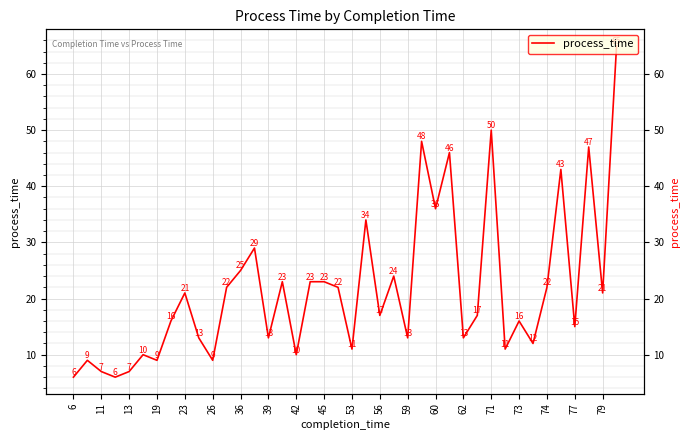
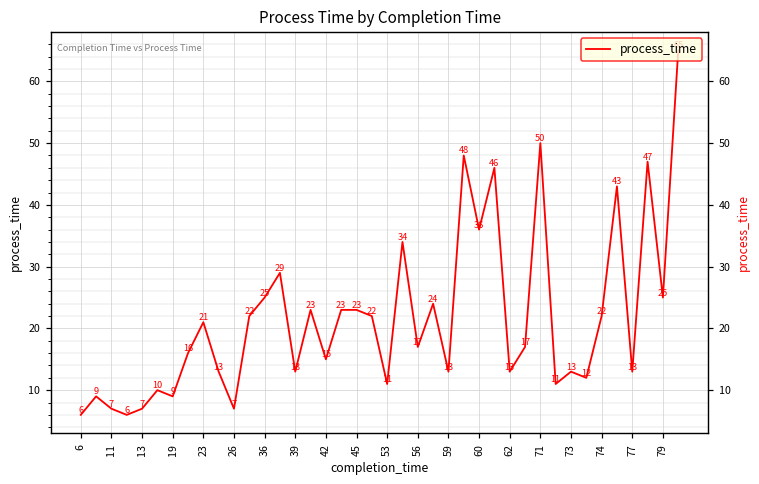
  {
    "6": 6,
-   "26": 9,
+   "26": 7,
    "36": 25,
-   "42": 10,
+   "42": 15,
    "45": 23,
    "53": 11,
    "56": 17,
    "59": 13,
    "60": 36,
    "62": 13,
    "71": 50,
-   "73": 16,
+   "73": 13,
    "74": 22,
-   "77": 15,
-   "79": 21
+   "77": 13,
+   "79": 25
  }
